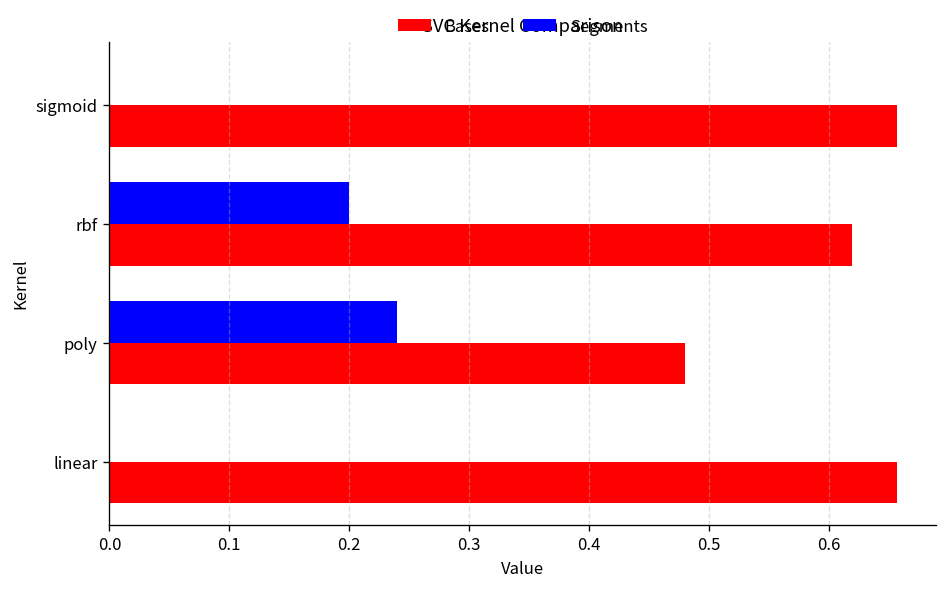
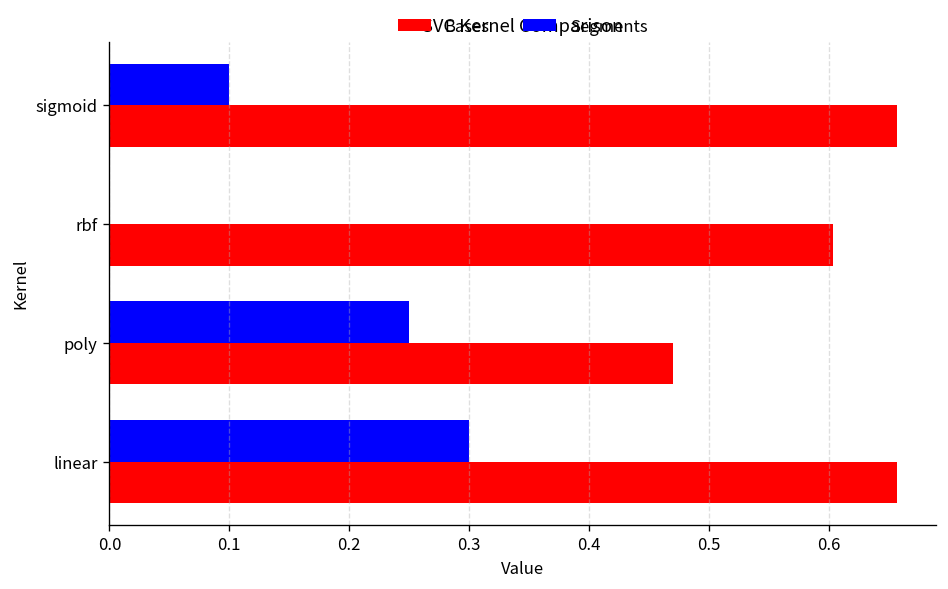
  {
    "Bases": {
      "sigmoid": 0.66,
-     "rbf": 0.62,
-     "poly": 0.48,
+     "rbf": 0.60,
+     "poly": 0.47,
      "linear": 0.66
    },
    "Segments": {
-     "sigmoid": 0.0,
-     "rbf": 0.2,
-     "poly": 0.24,
-     "linear": 0.0
+     "sigmoid": 0.1,
+     "rbf": 0.0,
+     "poly": 0.25,
+     "linear": 0.3
    }
  }
